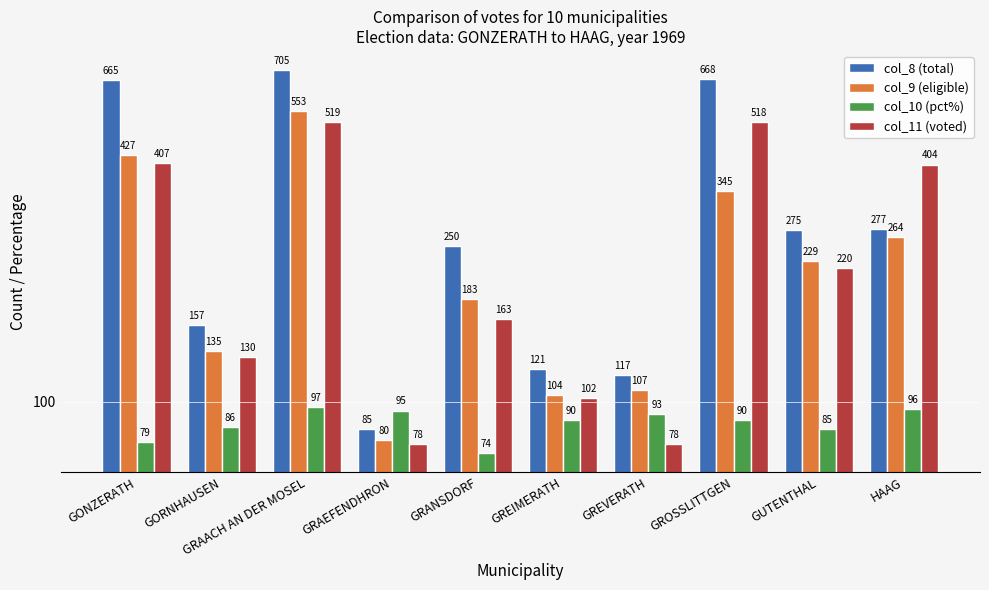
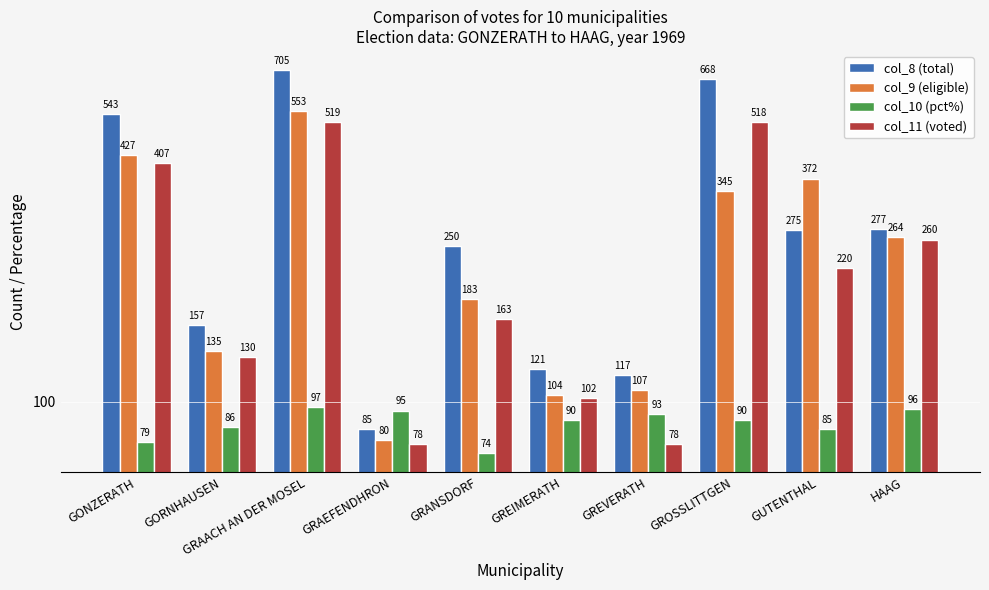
  {
    "col_8 (total)": {
-     "GONZERATH": 665,
+     "GONZERATH": 543,
      "GORNHAUSEN": 157,
      "GRAACH AN DER MOSEL": 705,
      "GRAEFENDHRON": 85,
      "GRANSDORF": 250,
      "GREIMERATH": 121,
      "GREVERATH": 117,
      "GROSSLITTGEN": 668,
      "GUTENTHAL": 275,
      "HAAG": 277
    },
    "col_9 (eligible)": {
      "GONZERATH": 427,
      "GORNHAUSEN": 135,
      "GRAACH AN DER MOSEL": 553,
      "GRAEFENDHRON": 80,
      "GRANSDORF": 183,
      "GREIMERATH": 104,
      "GREVERATH": 107,
      "GROSSLITTGEN": 345,
-     "GUTENTHAL": 229,
+     "GUTENTHAL": 372,
      "HAAG": 264
    },
    "col_10 (pct%)": {
      "GONZERATH": 79,
      "GORNHAUSEN": 86,
      "GRAACH AN DER MOSEL": 97,
      "GRAEFENDHRON": 95,
      "GRANSDORF": 74,
      "GREIMERATH": 90,
      "GREVERATH": 93,
      "GROSSLITTGEN": 90,
      "GUTENTHAL": 85,
      "HAAG": 96
    },
    "col_11 (voted)": {
      "GONZERATH": 407,
      "GORNHAUSEN": 130,
      "GRAACH AN DER MOSEL": 519,
      "GRAEFENDHRON": 78,
      "GRANSDORF": 163,
      "GREIMERATH": 102,
      "GREVERATH": 78,
      "GROSSLITTGEN": 518,
      "GUTENTHAL": 220,
-     "HAAG": 404
+     "HAAG": 260
    }
  }
